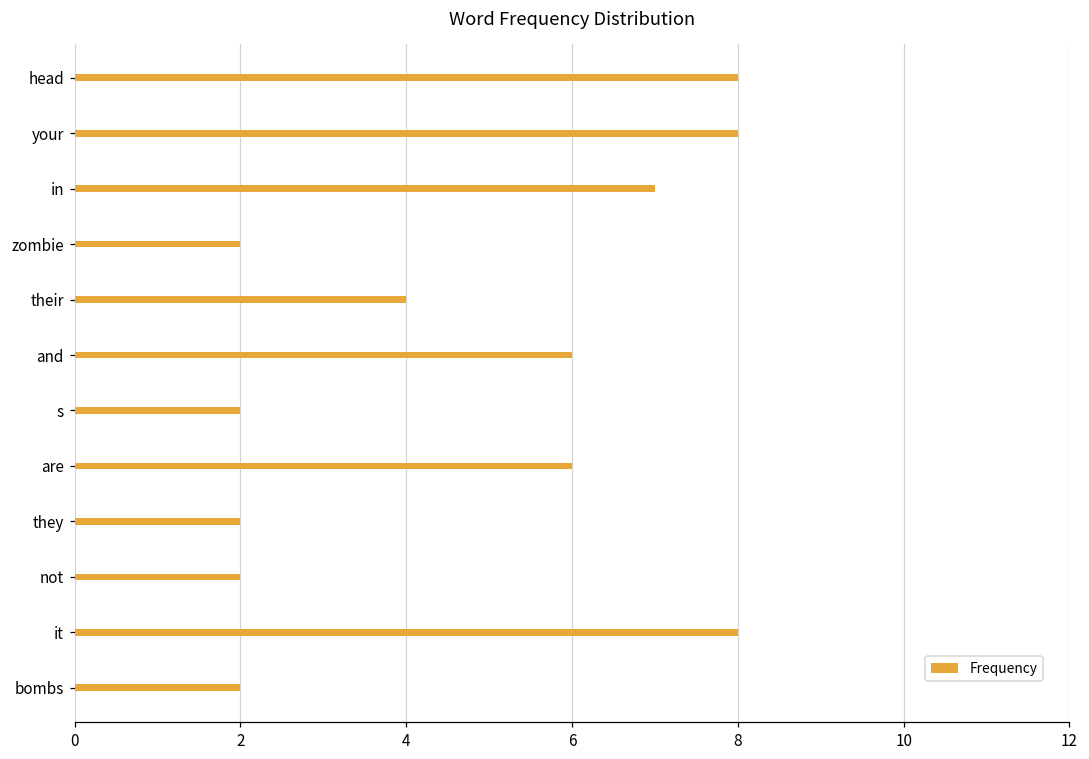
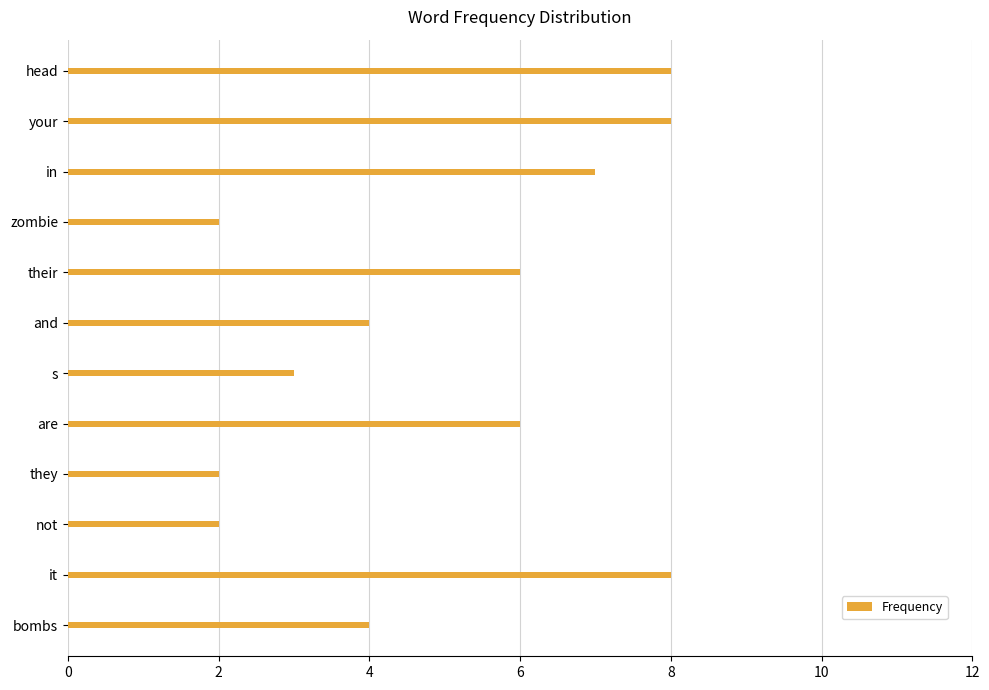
  {
    "head": 8,
    "your": 8,
    "in": 7,
    "zombie": 2,
-   "their": 4,
-   "and": 6,
-   "s": 2,
+   "their": 6,
+   "and": 4,
+   "s": 3,
    "are": 6,
    "they": 2,
    "not": 2,
    "it": 8,
-   "bombs": 2
+   "bombs": 4
  }
